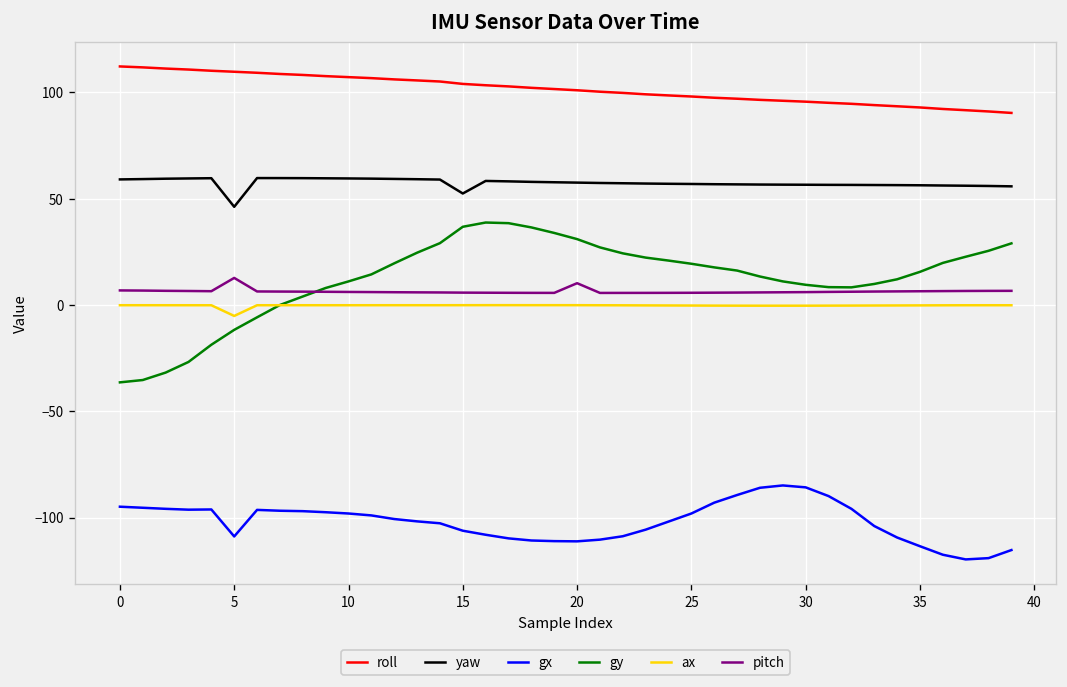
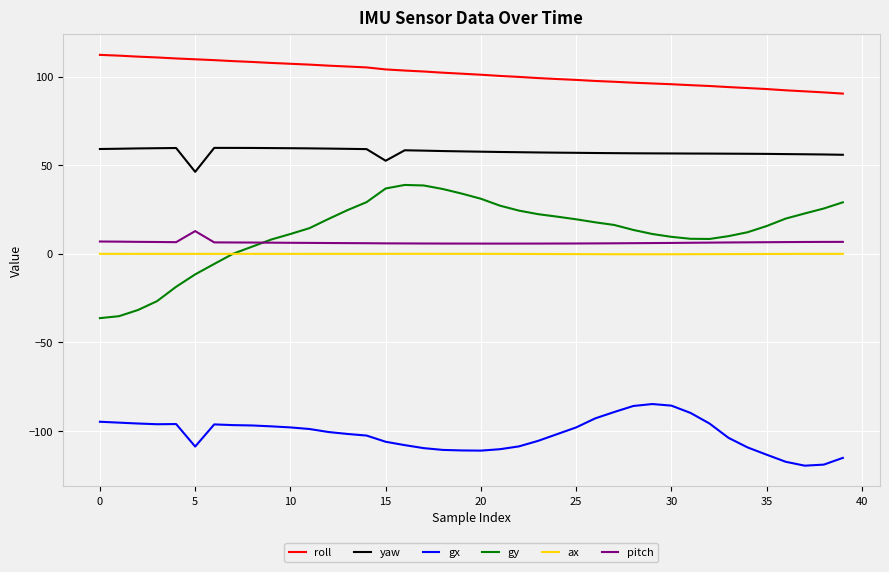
  {
    "roll": {
      "0": 112,
      "5": 110,
      "10": 107,
      "15": 104,
      "20": 101,
      "25": 98,
      "30": 96,
      "35": 93
    },
    "yaw": {
      "0": 59,
      "5": 46,
      "10": 60,
      "15": 52,
      "20": 58,
      "25": 57,
      "30": 57,
      "35": 56
    },
    "gx": {
      "0": -95,
      "5": -109,
      "10": -98,
      "15": -106,
      "20": -111,
      "25": -98,
      "30": -86,
      "35": -114
    },
    "gy": {
      "0": -36,
      "5": -12,
      "10": 11,
      "15": 37,
      "20": 31,
      "25": 19,
      "30": 10,
      "35": 16
    },
    "ax": {
      "0": 0,
-     "5": -5,
+     "5": 0,
      "10": 0,
      "15": 0,
      "20": 0,
      "25": 0,
      "30": 0,
      "35": 0
    },
    "pitch": {
      "0": 7,
      "5": 13,
      "10": 6,
      "15": 6,
-     "20": 10,
+     "20": 6,
      "25": 6,
      "30": 6,
      "35": 6
    }
  }
